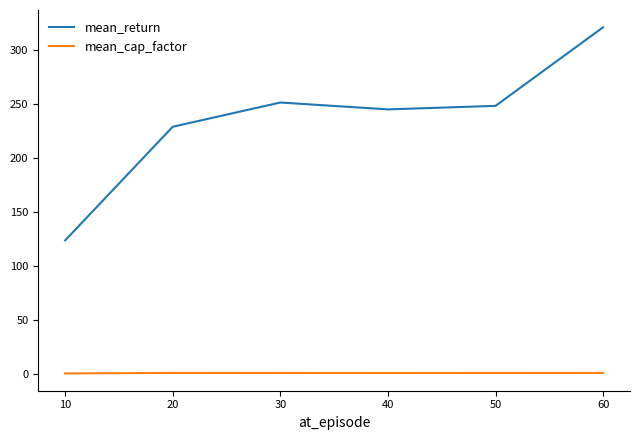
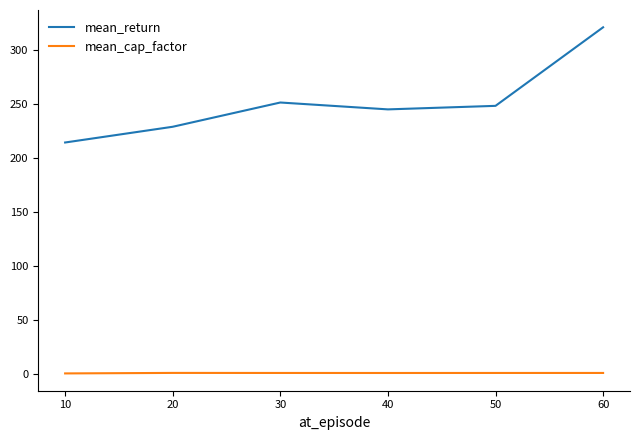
  {
    "mean_return": {
-     "10": 124,
+     "10": 214,
      "20": 229,
      "30": 251,
      "40": 245,
      "50": 248,
      "60": 321
    },
    "mean_cap_factor": {
      "10": 0,
      "20": 1,
      "30": 1,
      "40": 1,
      "50": 1,
      "60": 1
    }
  }
